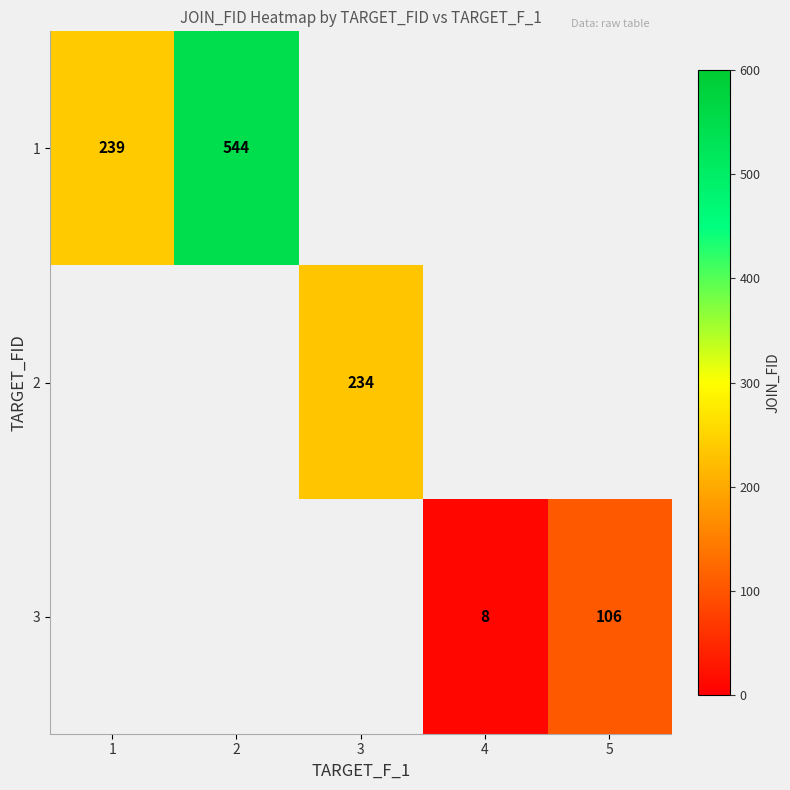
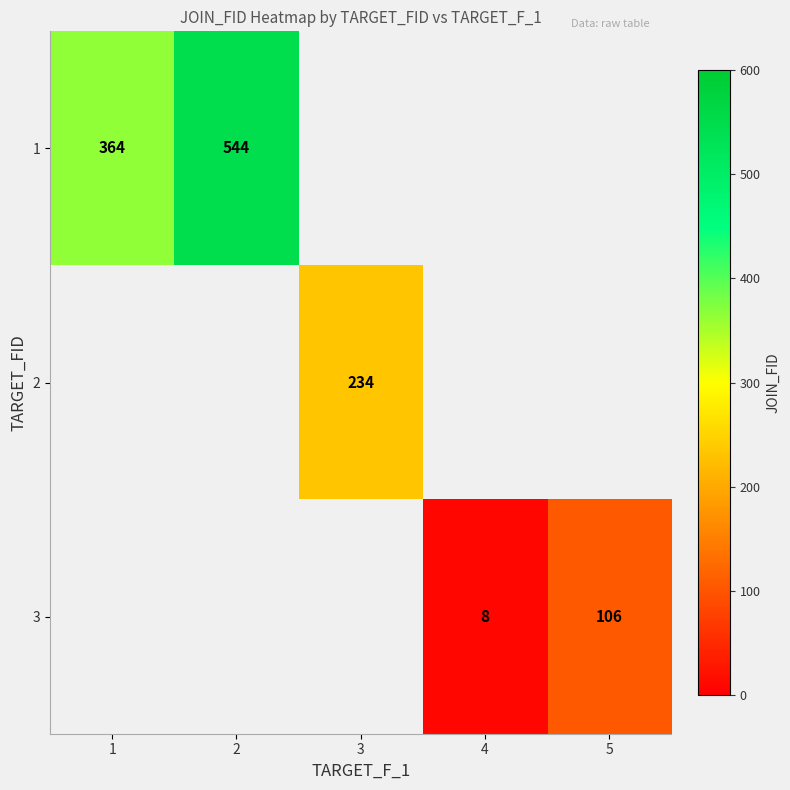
  {
    "1": {
-     "1": 239,
+     "1": 364,
      "2": 544
    },
    "2": {
      "3": 234
    },
    "3": {
      "4": 8,
      "5": 106
    }
  }
